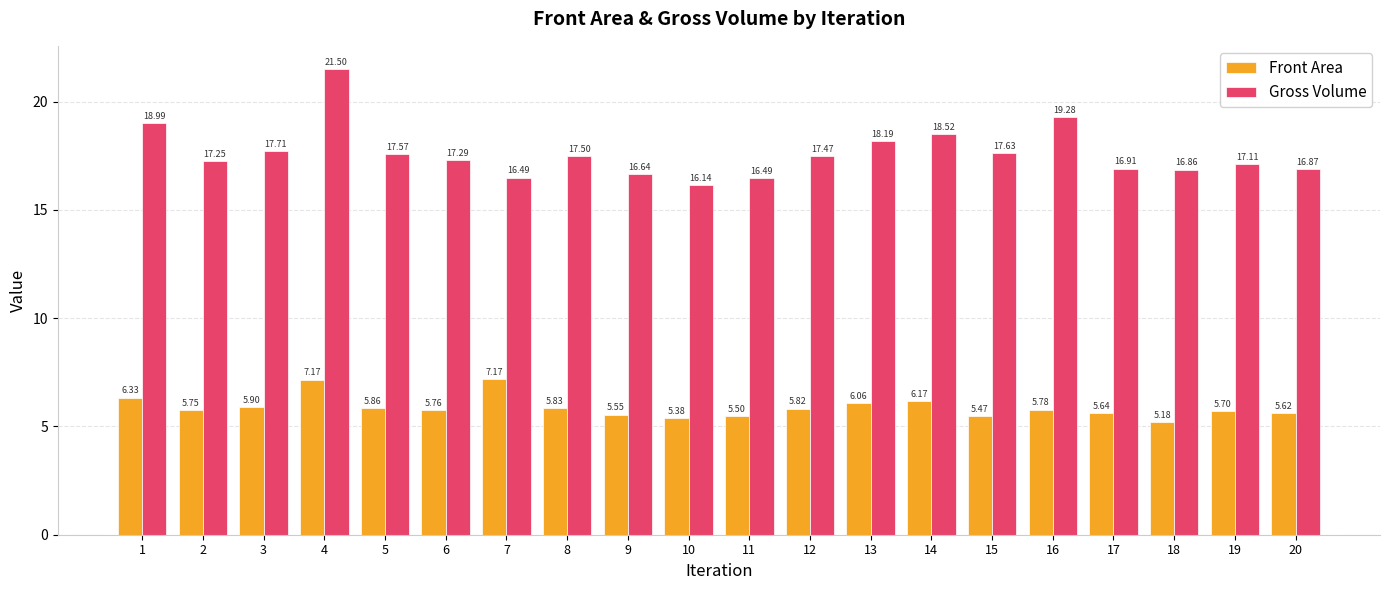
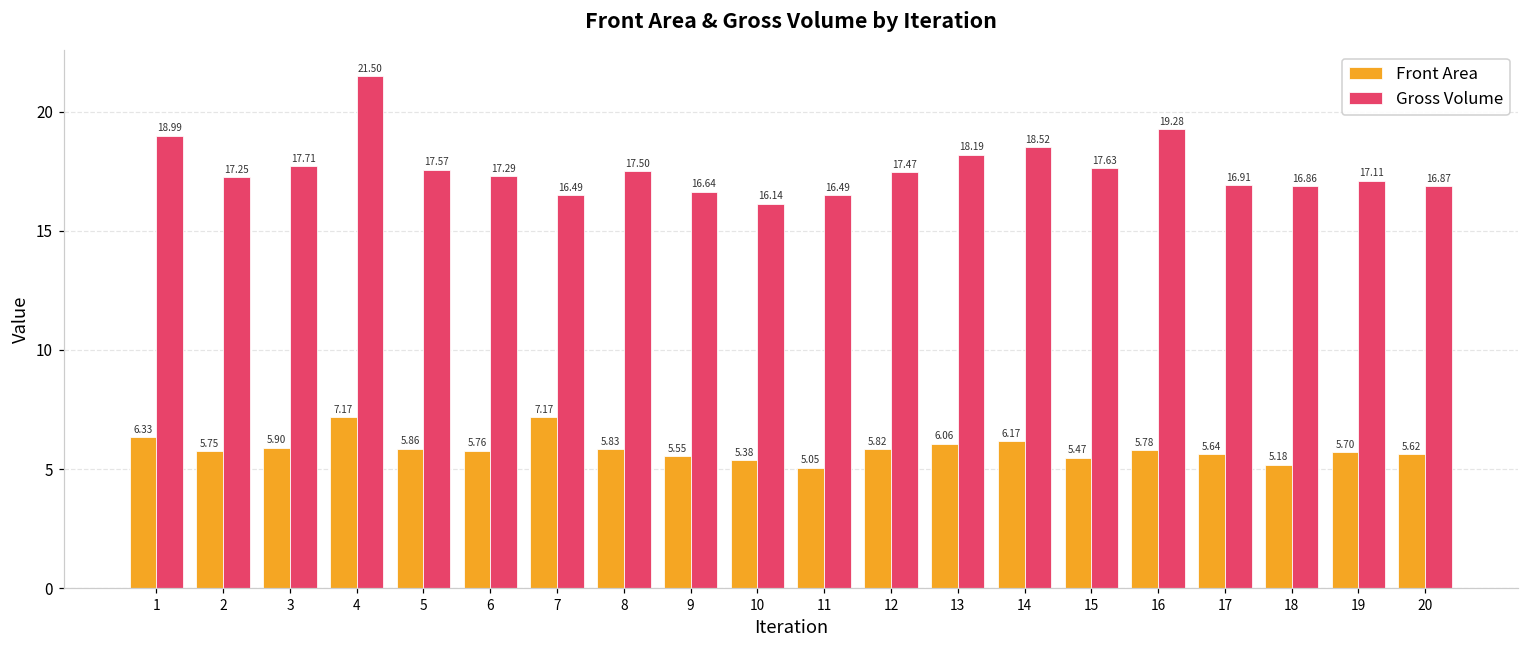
  {
    "Front Area": {
      "1": 6.33,
      "2": 5.75,
      "3": 5.90,
      "4": 7.17,
      "5": 5.86,
      "6": 5.76,
      "7": 7.17,
      "8": 5.83,
      "9": 5.55,
      "10": 5.38,
-     "11": 5.50,
+     "11": 5.05,
      "12": 5.82,
      "13": 6.06,
      "14": 6.17,
      "15": 5.47,
      "16": 5.78,
      "17": 5.64,
      "18": 5.18,
      "19": 5.70,
      "20": 5.62
    },
    "Gross Volume": {
      "1": 18.99,
      "2": 17.25,
      "3": 17.71,
      "4": 21.50,
      "5": 17.57,
      "6": 17.29,
      "7": 16.49,
      "8": 17.50,
      "9": 16.64,
      "10": 16.14,
      "11": 16.49,
      "12": 17.47,
      "13": 18.19,
      "14": 18.52,
      "15": 17.63,
      "16": 19.28,
      "17": 16.91,
      "18": 16.86,
      "19": 17.11,
      "20": 16.87
    }
  }
